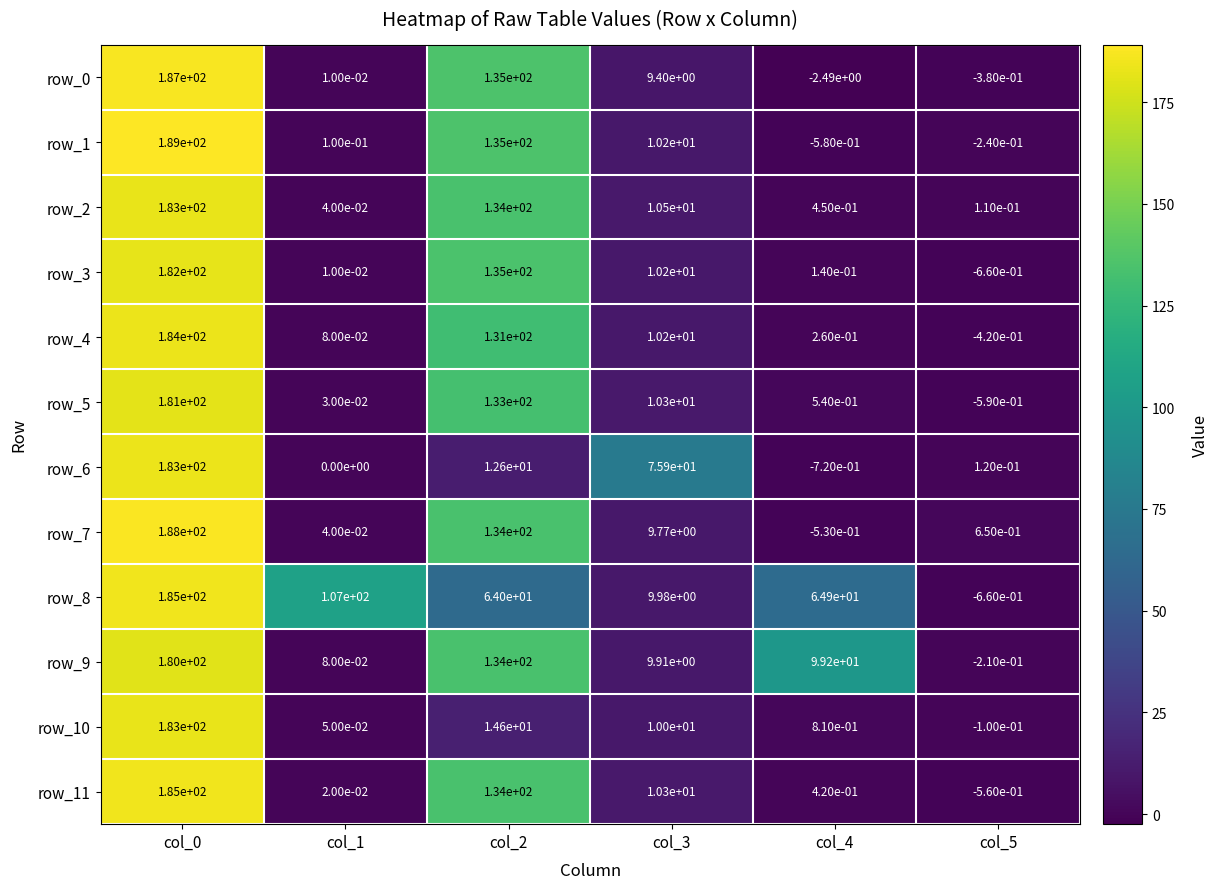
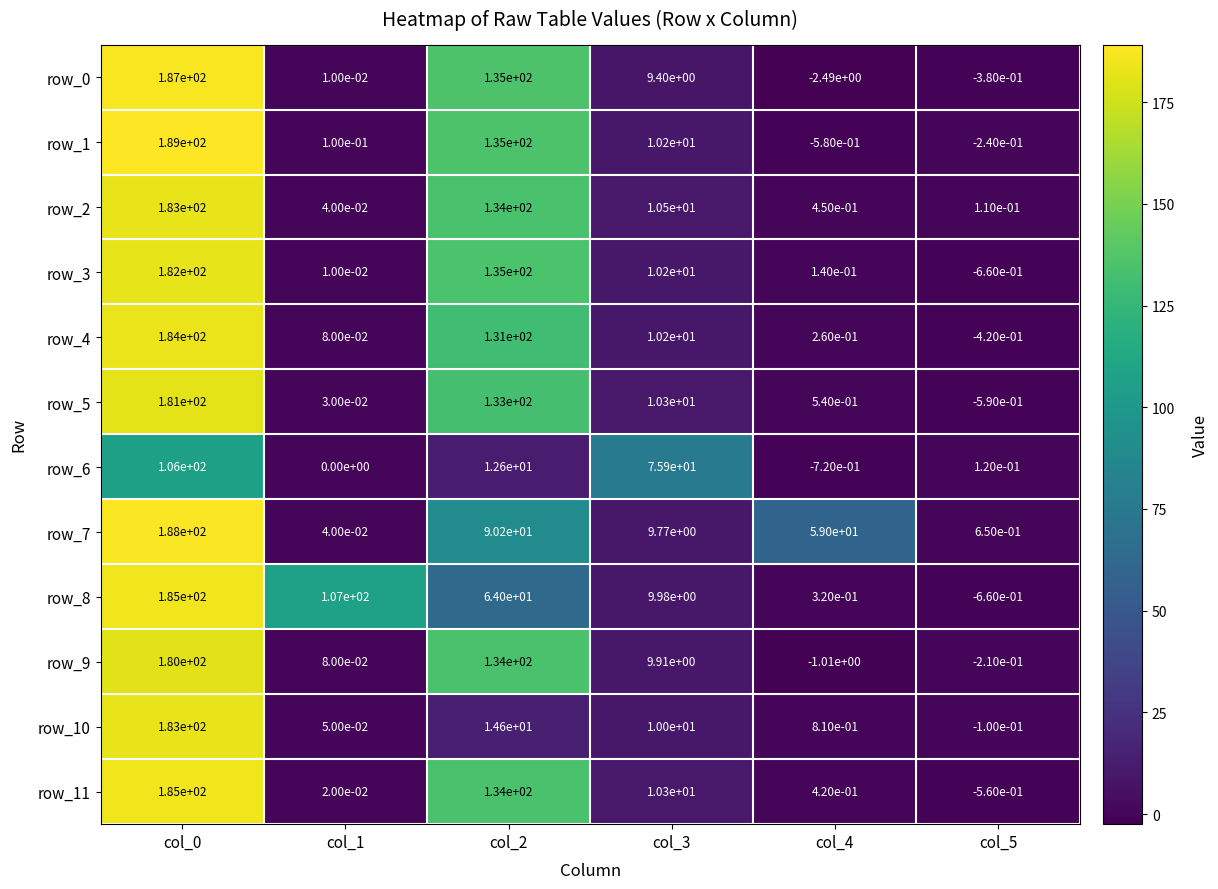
  {
    "row_0": {
      "col_0": "1.87e+02",
      "col_1": "1.00e-02",
      "col_2": "1.35e+02",
      "col_3": "9.40e+00",
      "col_4": "-2.49e+00",
      "col_5": "-3.80e-01"
    },
    "row_1": {
      "col_0": "1.89e+02",
      "col_1": "1.00e-01",
      "col_2": "1.35e+02",
      "col_3": "1.02e+01",
      "col_4": "-5.80e-01",
      "col_5": "-2.40e-01"
    },
    "row_2": {
      "col_0": "1.83e+02",
      "col_1": "4.00e-02",
      "col_2": "1.34e+02",
      "col_3": "1.05e+01",
      "col_4": "4.50e-01",
      "col_5": "1.10e-01"
    },
    "row_3": {
      "col_0": "1.82e+02",
      "col_1": "1.00e-02",
      "col_2": "1.35e+02",
      "col_3": "1.02e+01",
      "col_4": "1.40e-01",
      "col_5": "-6.60e-01"
    },
    "row_4": {
      "col_0": "1.84e+02",
      "col_1": "8.00e-02",
      "col_2": "1.31e+02",
      "col_3": "1.02e+01",
      "col_4": "2.60e-01",
      "col_5": "-4.20e-01"
    },
    "row_5": {
      "col_0": "1.81e+02",
      "col_1": "3.00e-02",
      "col_2": "1.33e+02",
      "col_3": "1.03e+01",
      "col_4": "5.40e-01",
      "col_5": "-5.90e-01"
    },
    "row_6": {
-     "col_0": "1.83e+02",
+     "col_0": "1.06e+02",
      "col_1": "0.00e+00",
      "col_2": "1.26e+01",
      "col_3": "7.59e+01",
      "col_4": "-7.20e-01",
      "col_5": "1.20e-01"
    },
    "row_7": {
      "col_0": "1.88e+02",
      "col_1": "4.00e-02",
-     "col_2": "1.34e+02",
+     "col_2": "9.02e+01",
      "col_3": "9.77e+00",
-     "col_4": "-5.30e-01",
+     "col_4": "5.90e+01",
      "col_5": "6.50e-01"
    },
    "row_8": {
      "col_0": "1.85e+02",
      "col_1": "1.07e+02",
      "col_2": "6.40e+01",
      "col_3": "9.98e+00",
-     "col_4": "6.49e+01",
+     "col_4": "3.20e-01",
      "col_5": "-6.60e-01"
    },
    "row_9": {
      "col_0": "1.80e+02",
      "col_1": "8.00e-02",
      "col_2": "1.34e+02",
      "col_3": "9.91e+00",
-     "col_4": "9.92e+01",
+     "col_4": "-1.01e+00",
      "col_5": "-2.10e-01"
    },
    "row_10": {
      "col_0": "1.83e+02",
      "col_1": "5.00e-02",
      "col_2": "1.46e+01",
      "col_3": "1.00e+01",
      "col_4": "8.10e-01",
      "col_5": "-1.00e-01"
    },
    "row_11": {
      "col_0": "1.85e+02",
      "col_1": "2.00e-02",
      "col_2": "1.34e+02",
      "col_3": "1.03e+01",
      "col_4": "4.20e-01",
      "col_5": "-5.60e-01"
    }
  }
